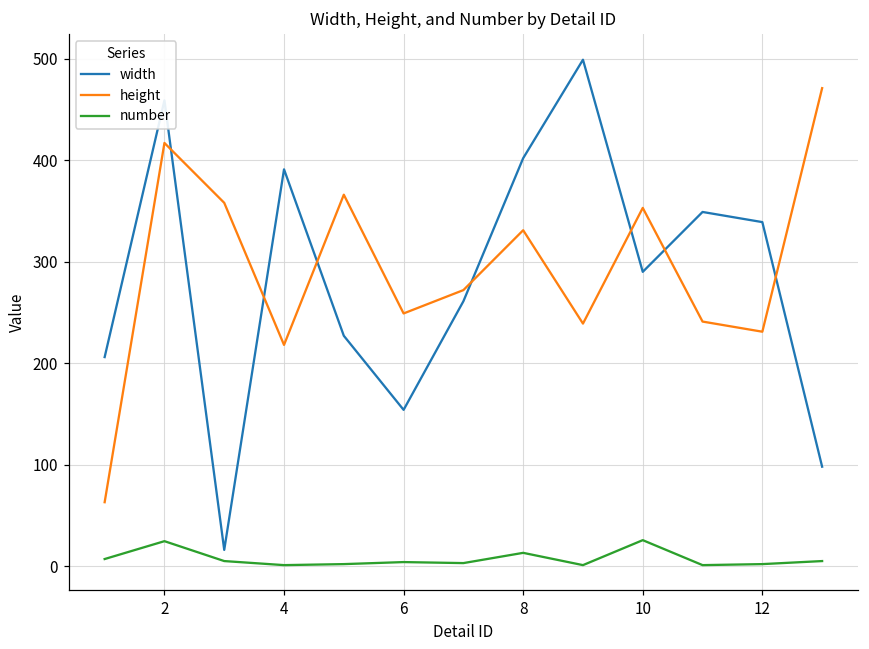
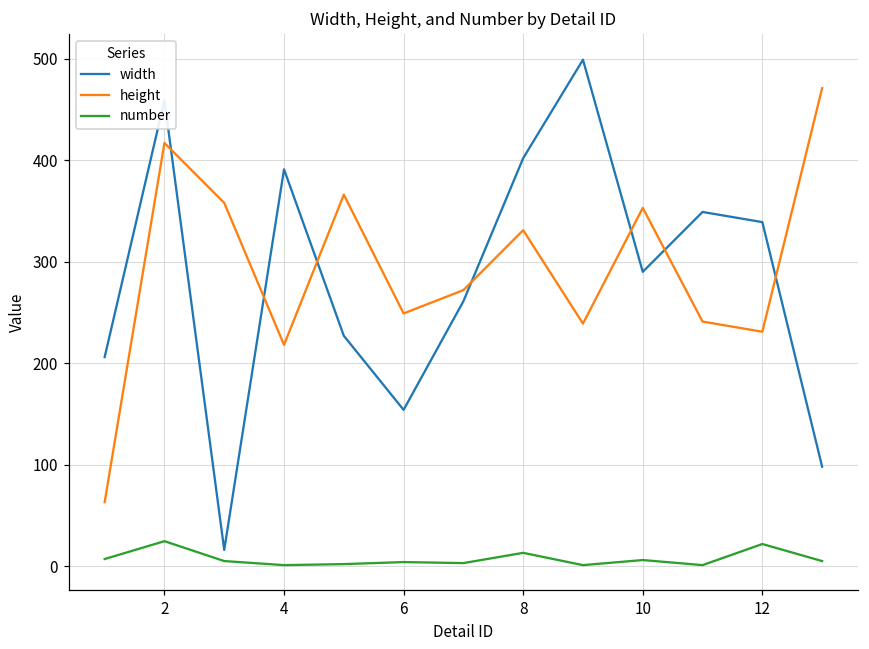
  {
    "width": {
      "4": 390,
      "6": 150,
      "8": 400,
      "10": 290,
      "12": 340
    },
    "height": {
      "2": 420,
      "4": 220,
      "6": 250,
      "8": 330,
      "10": 350,
      "12": 230
    },
    "number": {
      "2": 20,
      "4": 0,
      "6": 0,
      "8": 10,
-     "10": 30,
-     "12": 0
+     "10": 10,
+     "12": 20
    }
  }
